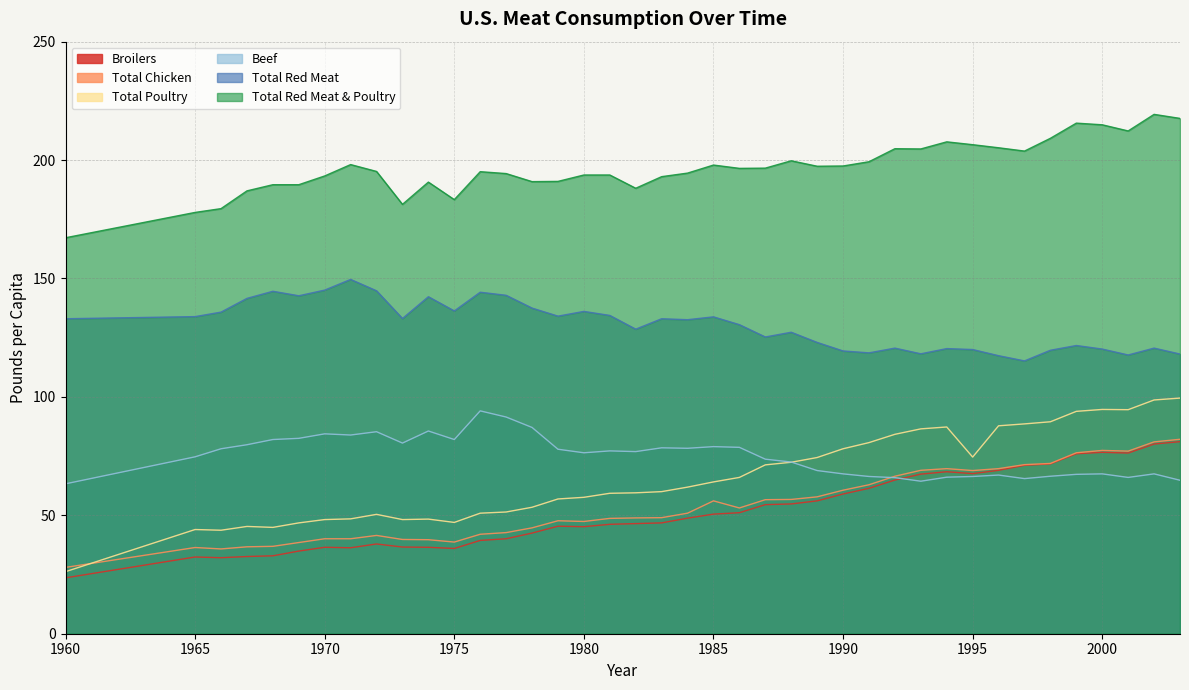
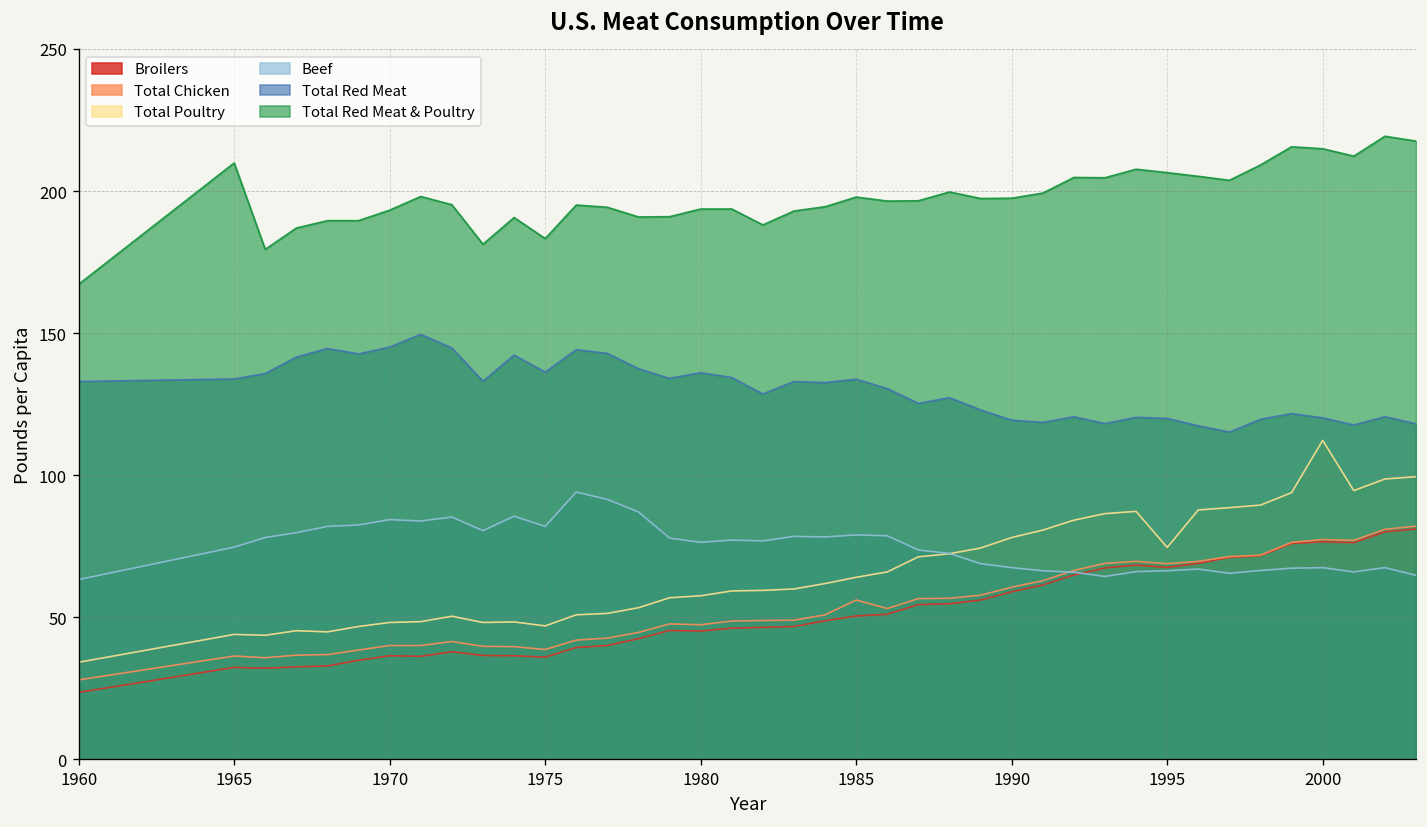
  {
    "Broilers": {
      "1960": 24,
      "1965": 32,
      "1970": 37,
      "1975": 36,
      "1980": 45,
      "1985": 51,
      "1990": 59,
      "1995": 68
    },
    "Total Chicken": {
      "1960": 28,
      "1965": 36,
      "1970": 40,
      "1975": 39,
      "1980": 47,
      "1985": 56,
      "1990": 61,
      "1995": 69
    },
    "Total Poultry": {
-     "1960": 26,
+     "1960": 34,
      "1965": 44,
      "1970": 48,
      "1975": 47,
      "1980": 58,
      "1985": 64,
      "1990": 78,
      "1995": 75,
-     "2000": 95
+     "2000": 112
    },
    "Beef": {
      "1960": 63,
      "1965": 75,
      "1970": 84,
      "1975": 82,
      "1980": 76,
      "1985": 79,
      "1990": 68,
      "1995": 66,
      "2000": 68
    },
    "Total Red Meat": {
      "1960": 133,
      "1965": 134,
      "1970": 145,
      "1975": 136,
      "1980": 136,
      "1985": 134,
      "1990": 119,
      "1995": 120,
      "2000": 120
    },
    "Total Red Meat & Poultry": {
      "1960": 167,
-     "1965": 178,
+     "1965": 210,
      "1970": 193,
      "1975": 183,
      "1980": 194,
      "1985": 198,
      "1990": 198,
      "1995": 207,
      "2000": 215
    }
  }
